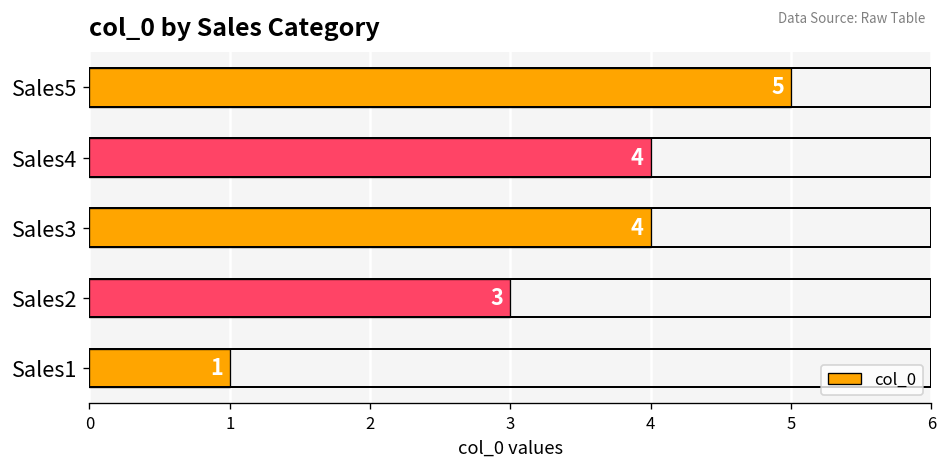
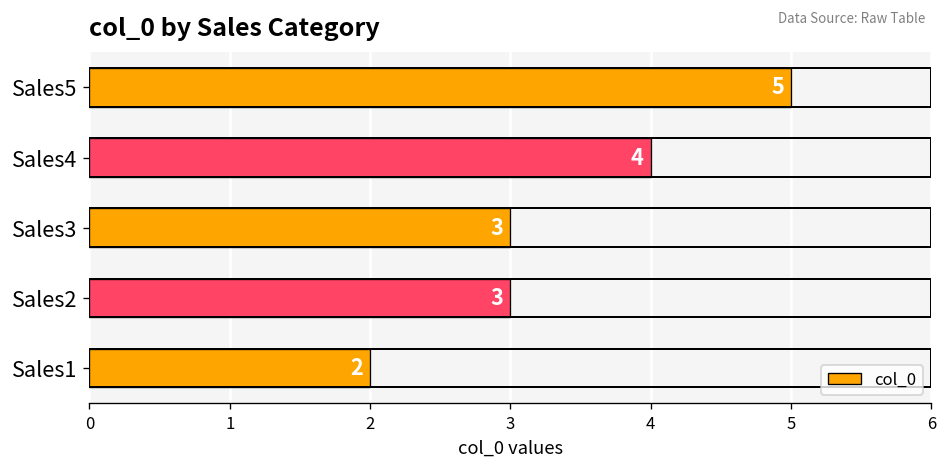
  {
    "Sales5": 5,
    "Sales4": 4,
-   "Sales3": 4,
+   "Sales3": 3,
    "Sales2": 3,
-   "Sales1": 1
+   "Sales1": 2
  }
